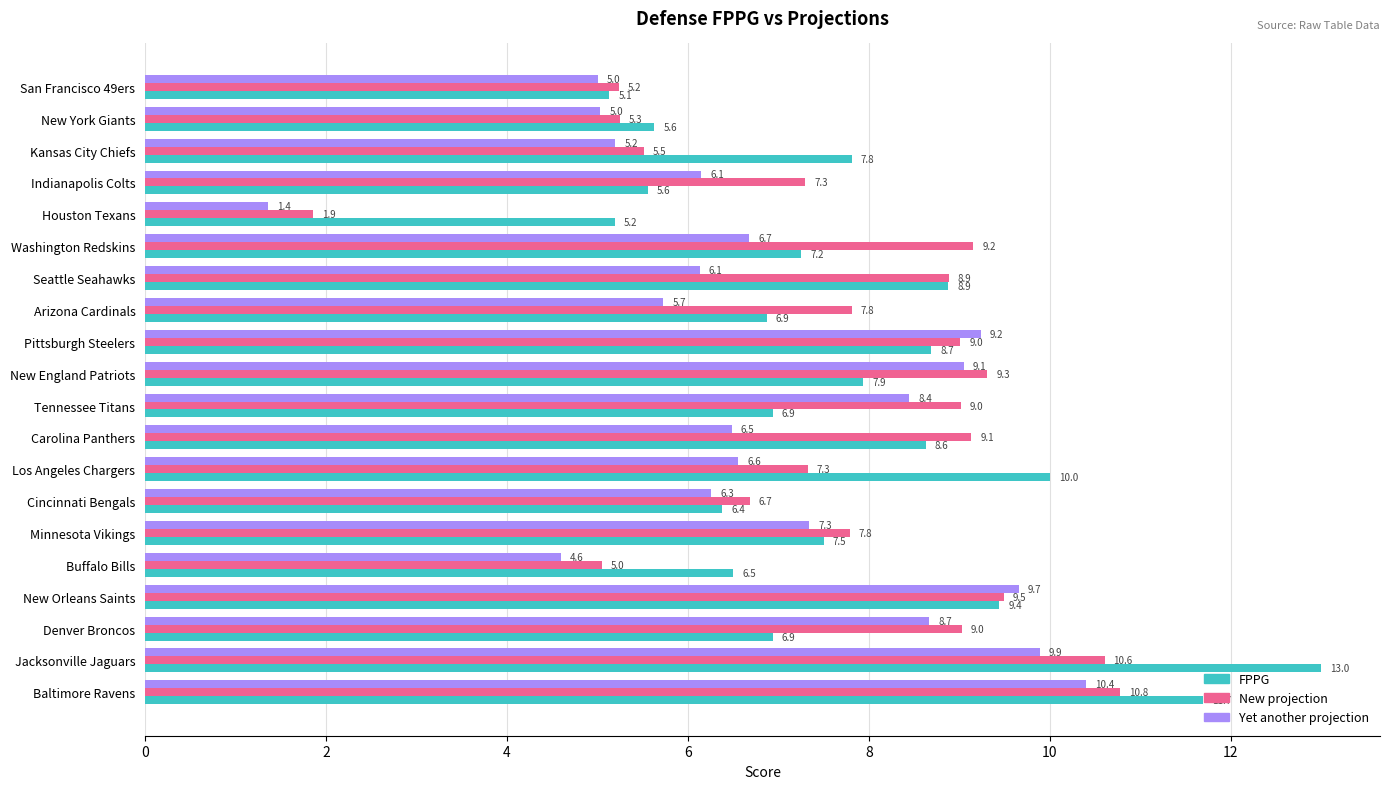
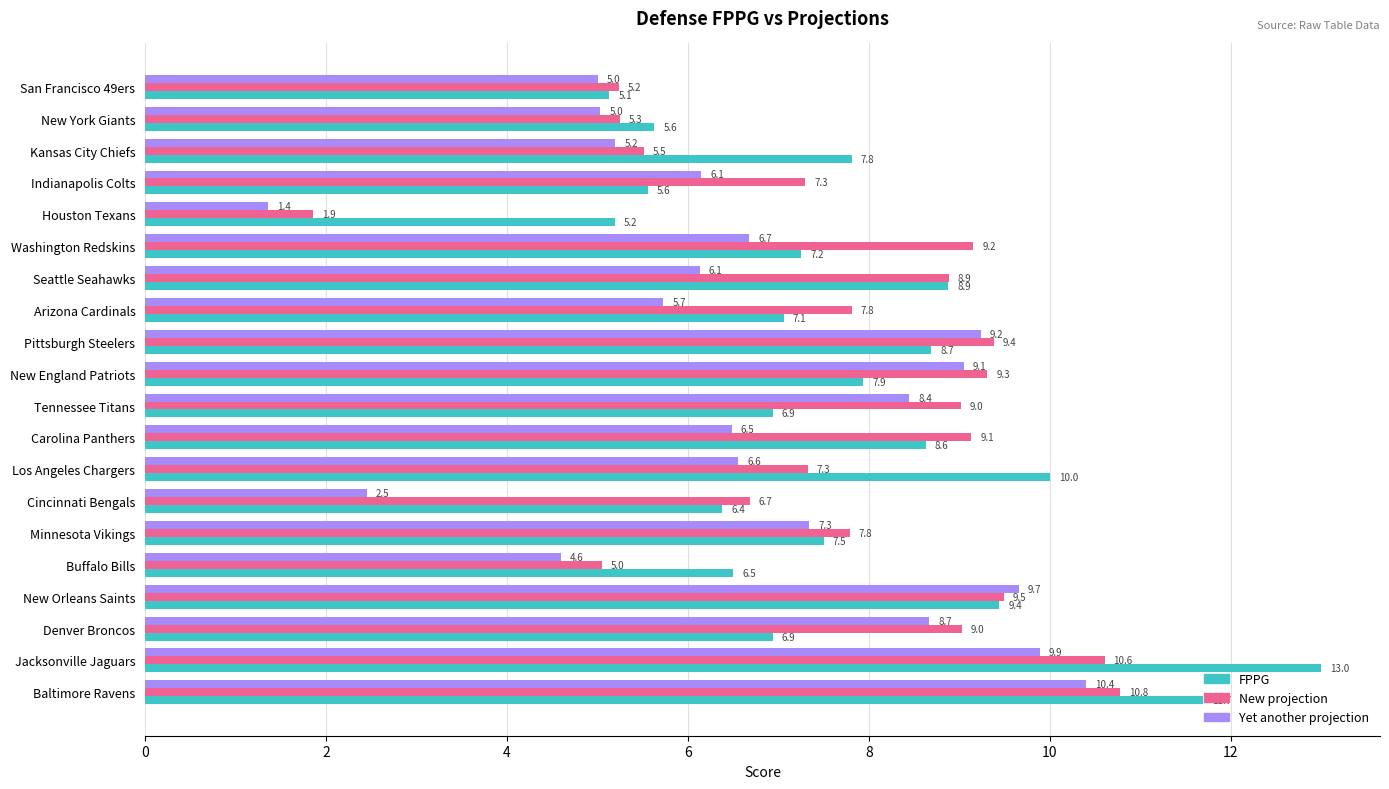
  {
    "FPPG": {
      "San Francisco 49ers": 5.1,
      "New York Giants": 5.6,
      "Kansas City Chiefs": 7.8,
      "Indianapolis Colts": 5.6,
      "Houston Texans": 5.2,
      "Washington Redskins": 7.2,
-     "Arizona Cardinals": 6.9,
+     "Arizona Cardinals": 7.1,
      "Pittsburgh Steelers": 8.7,
      "New England Patriots": 7.9,
      "Tennessee Titans": 6.9,
      "Carolina Panthers": 8.6,
      "Los Angeles Chargers": 10.0,
      "Cincinnati Bengals": 6.4,
      "Minnesota Vikings": 7.5,
      "Buffalo Bills": 6.5,
      "New Orleans Saints": 9.4,
      "Denver Broncos": 6.9,
      "Jacksonville Jaguars": 13.0,
      "Baltimore Ravens": 11.7
    },
    "New projection": {
      "San Francisco 49ers": 5.2,
      "New York Giants": 5.3,
      "Kansas City Chiefs": 5.5,
      "Indianapolis Colts": 7.3,
      "Houston Texans": 1.9,
      "Washington Redskins": 9.2,
      "Arizona Cardinals": 7.8,
-     "Pittsburgh Steelers": 9.0,
+     "Pittsburgh Steelers": 9.4,
      "New England Patriots": 9.3,
      "Tennessee Titans": 9.0,
      "Carolina Panthers": 9.1,
      "Los Angeles Chargers": 7.3,
      "Cincinnati Bengals": 6.7,
      "Minnesota Vikings": 7.8,
      "Buffalo Bills": 5.0,
      "New Orleans Saints": 9.5,
      "Denver Broncos": 9.0,
      "Jacksonville Jaguars": 10.6,
      "Baltimore Ravens": 10.8
    },
    "Yet another projection": {
      "San Francisco 49ers": 5.0,
      "New York Giants": 5.0,
      "Kansas City Chiefs": 5.2,
      "Indianapolis Colts": 6.1,
      "Houston Texans": 1.4,
      "Washington Redskins": 6.7,
      "Seattle Seahawks": 6.1,
      "Arizona Cardinals": 5.7,
      "Pittsburgh Steelers": 9.2,
      "New England Patriots": 9.1,
      "Tennessee Titans": 8.4,
      "Carolina Panthers": 6.5,
      "Los Angeles Chargers": 6.6,
-     "Cincinnati Bengals": 6.3,
+     "Cincinnati Bengals": 2.5,
      "Minnesota Vikings": 7.3,
      "Buffalo Bills": 4.6,
      "New Orleans Saints": 9.7,
      "Denver Broncos": 8.7,
      "Jacksonville Jaguars": 9.9,
      "Baltimore Ravens": 10.4
    }
  }
